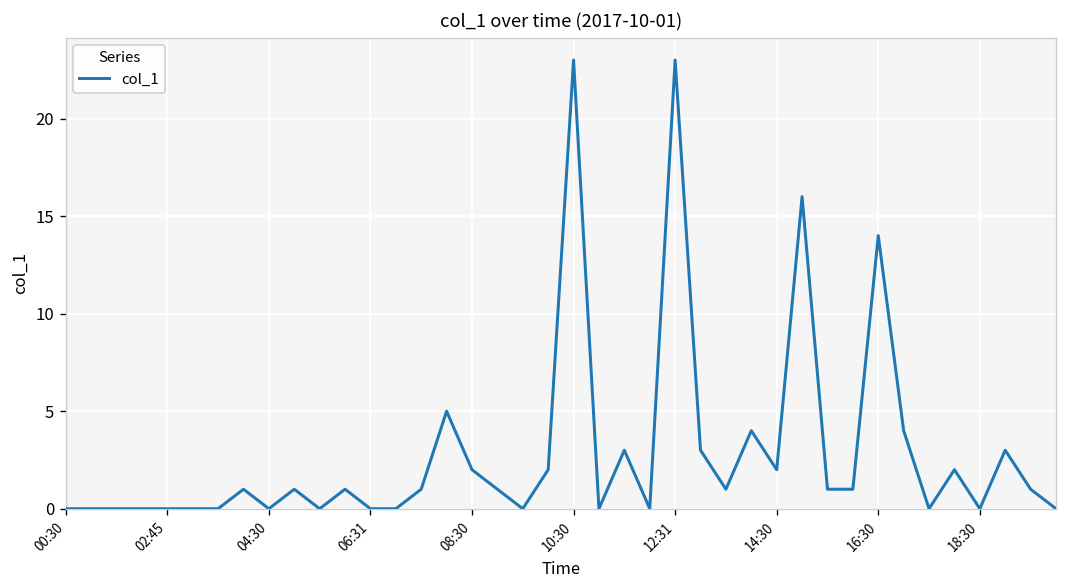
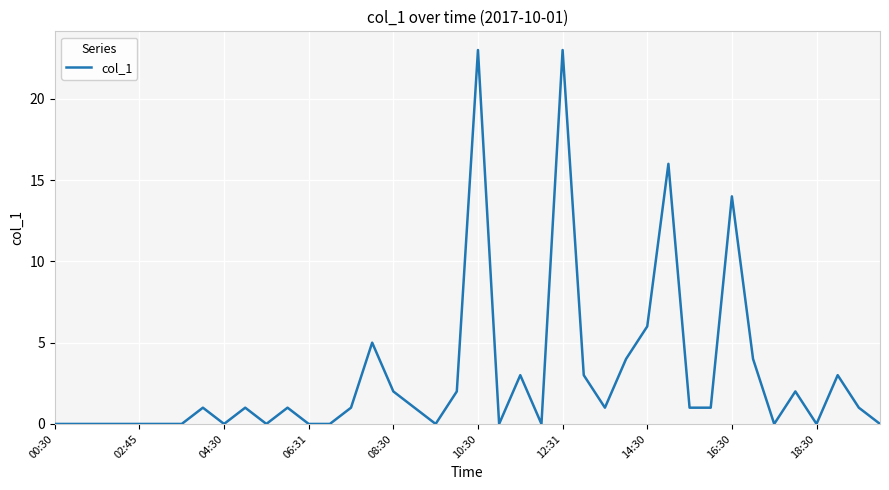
  {
    "00:30": 0,
    "02:45": 0,
    "04:30": 0,
    "06:31": 0,
    "08:30": 2,
    "10:30": 23,
    "12:31": 23,
-   "14:30": 2,
+   "14:30": 6,
    "16:30": 14,
    "18:30": 0
  }
